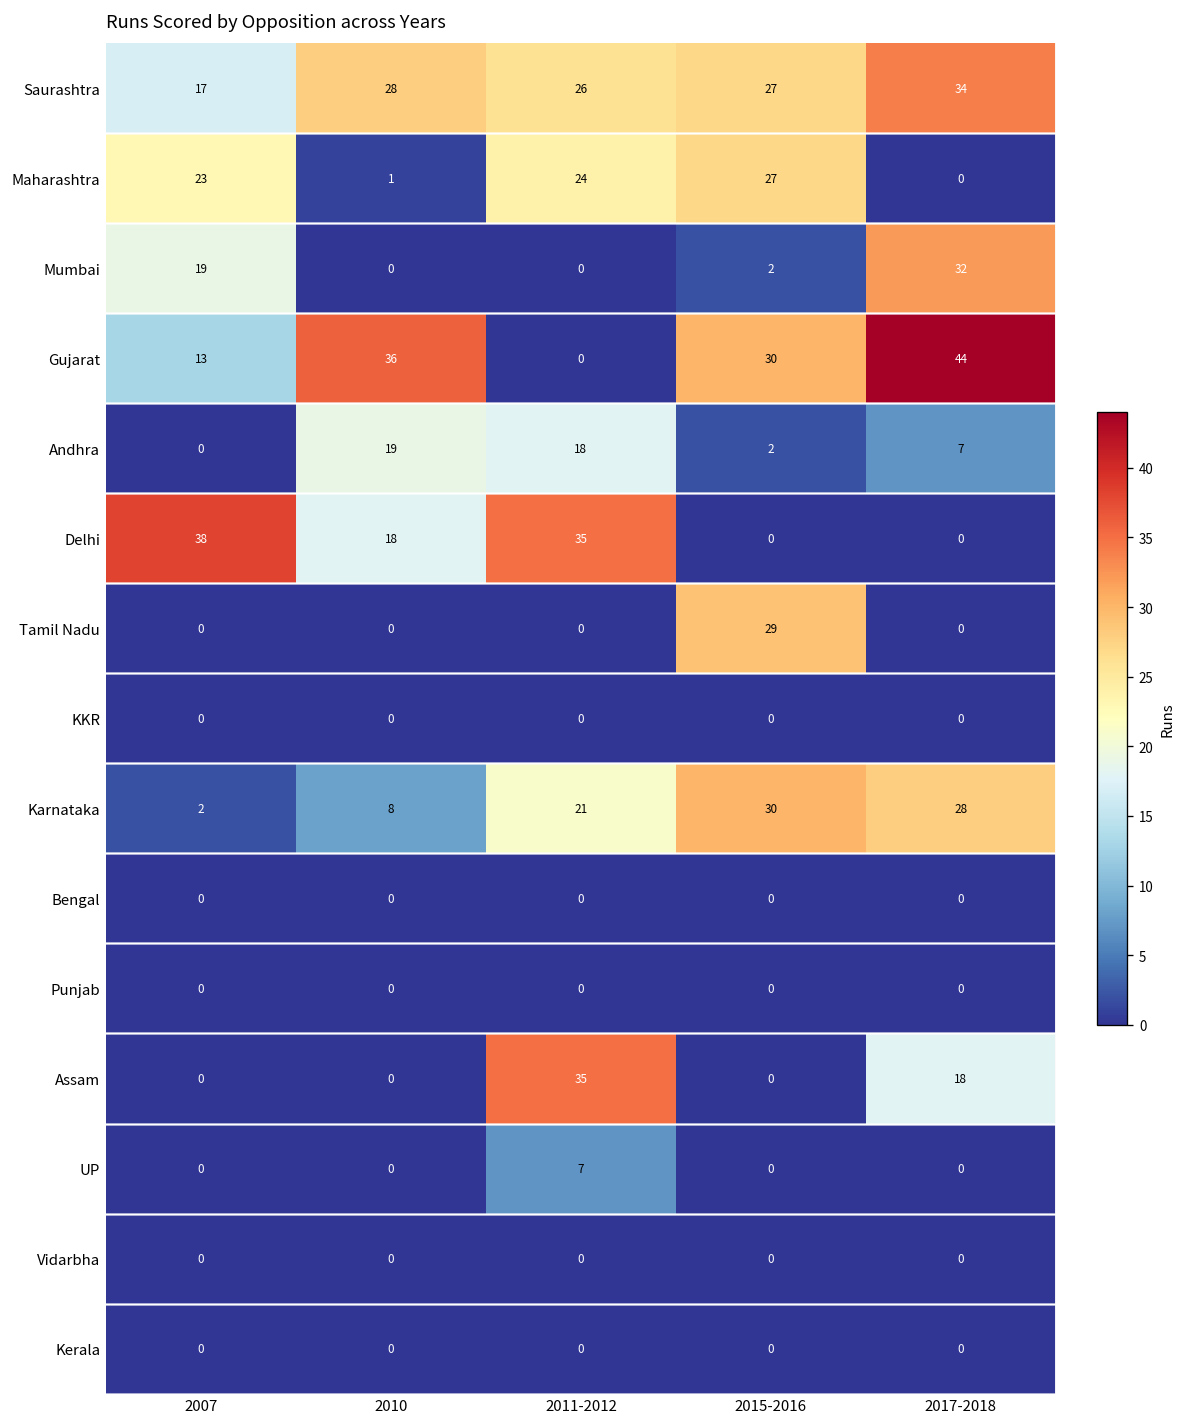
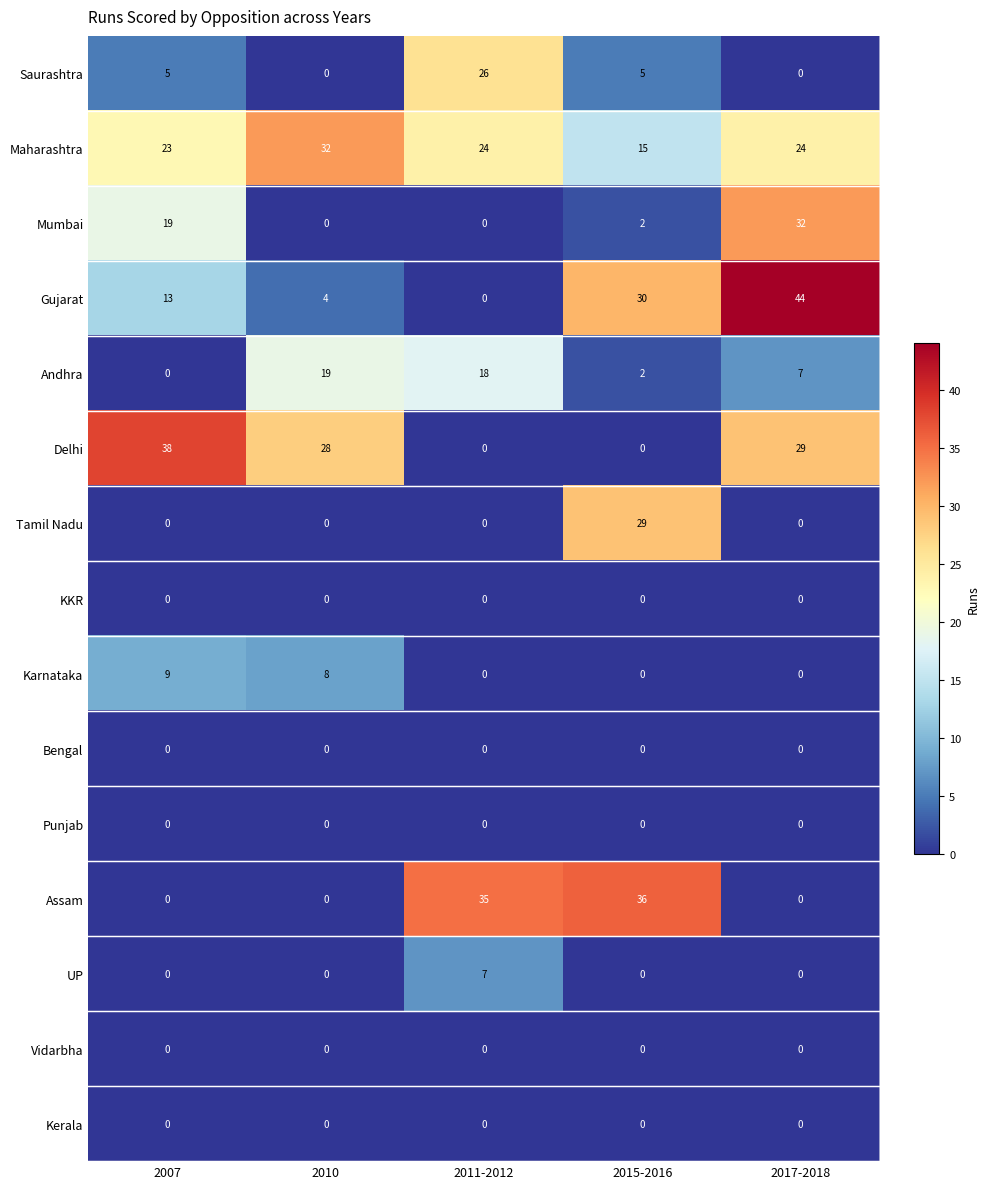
  {
    "Saurashtra": {
-     "2007": 17,
-     "2010": 28,
+     "2007": 5,
+     "2010": 0,
      "2011-2012": 26,
-     "2015-2016": 27,
-     "2017-2018": 34
+     "2015-2016": 5,
+     "2017-2018": 0
    },
    "Maharashtra": {
      "2007": 23,
-     "2010": 1,
+     "2010": 32,
      "2011-2012": 24,
-     "2015-2016": 27,
-     "2017-2018": 0
+     "2015-2016": 15,
+     "2017-2018": 24
    },
    "Mumbai": {
      "2007": 19,
      "2010": 0,
      "2011-2012": 0,
      "2015-2016": 2,
      "2017-2018": 32
    },
    "Gujarat": {
      "2007": 13,
-     "2010": 36,
+     "2010": 4,
      "2011-2012": 0,
      "2015-2016": 30,
      "2017-2018": 44
    },
    "Andhra": {
      "2007": 0,
      "2010": 19,
      "2011-2012": 18,
      "2015-2016": 2,
      "2017-2018": 7
    },
    "Delhi": {
      "2007": 38,
-     "2010": 18,
-     "2011-2012": 35,
+     "2010": 28,
+     "2011-2012": 0,
      "2015-2016": 0,
-     "2017-2018": 0
+     "2017-2018": 29
    },
    "Tamil Nadu": {
      "2007": 0,
      "2010": 0,
      "2011-2012": 0,
      "2015-2016": 29,
      "2017-2018": 0
    },
    "KKR": {
      "2007": 0,
      "2010": 0,
      "2011-2012": 0,
      "2015-2016": 0,
      "2017-2018": 0
    },
    "Karnataka": {
-     "2007": 2,
+     "2007": 9,
      "2010": 8,
-     "2011-2012": 21,
-     "2015-2016": 30,
-     "2017-2018": 28
+     "2011-2012": 0,
+     "2015-2016": 0,
+     "2017-2018": 0
    },
    "Bengal": {
      "2007": 0,
      "2010": 0,
      "2011-2012": 0,
      "2015-2016": 0,
      "2017-2018": 0
    },
    "Punjab": {
      "2007": 0,
      "2010": 0,
      "2011-2012": 0,
      "2015-2016": 0,
      "2017-2018": 0
    },
    "Assam": {
      "2007": 0,
      "2010": 0,
      "2011-2012": 35,
-     "2015-2016": 0,
-     "2017-2018": 18
+     "2015-2016": 36,
+     "2017-2018": 0
    },
    "UP": {
      "2007": 0,
      "2010": 0,
      "2011-2012": 7,
      "2015-2016": 0,
      "2017-2018": 0
    },
    "Vidarbha": {
      "2007": 0,
      "2010": 0,
      "2011-2012": 0,
      "2015-2016": 0,
      "2017-2018": 0
    },
    "Kerala": {
      "2007": 0,
      "2010": 0,
      "2011-2012": 0,
      "2015-2016": 0,
      "2017-2018": 0
    }
  }
